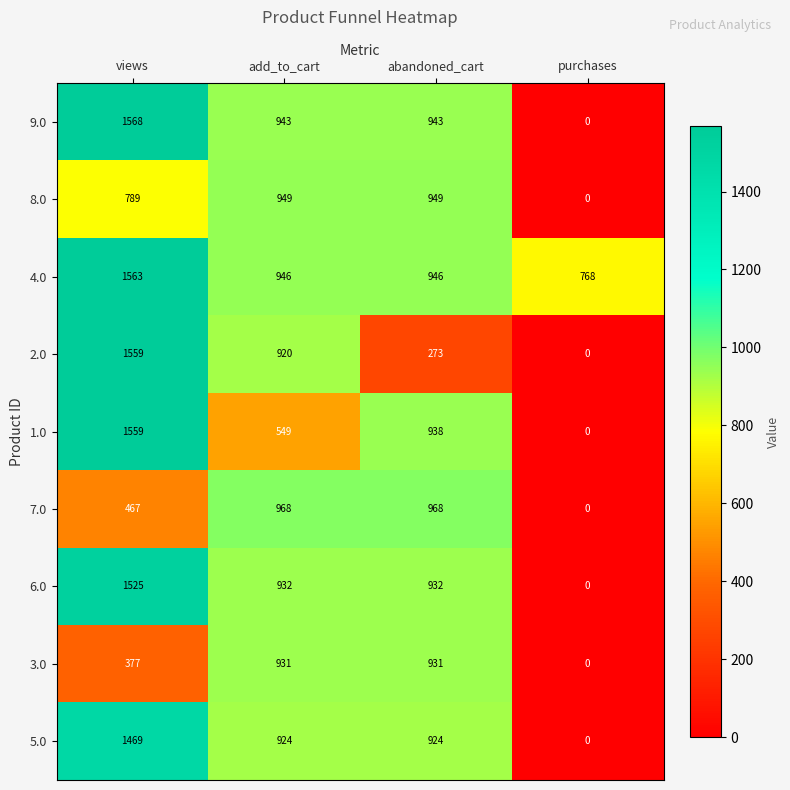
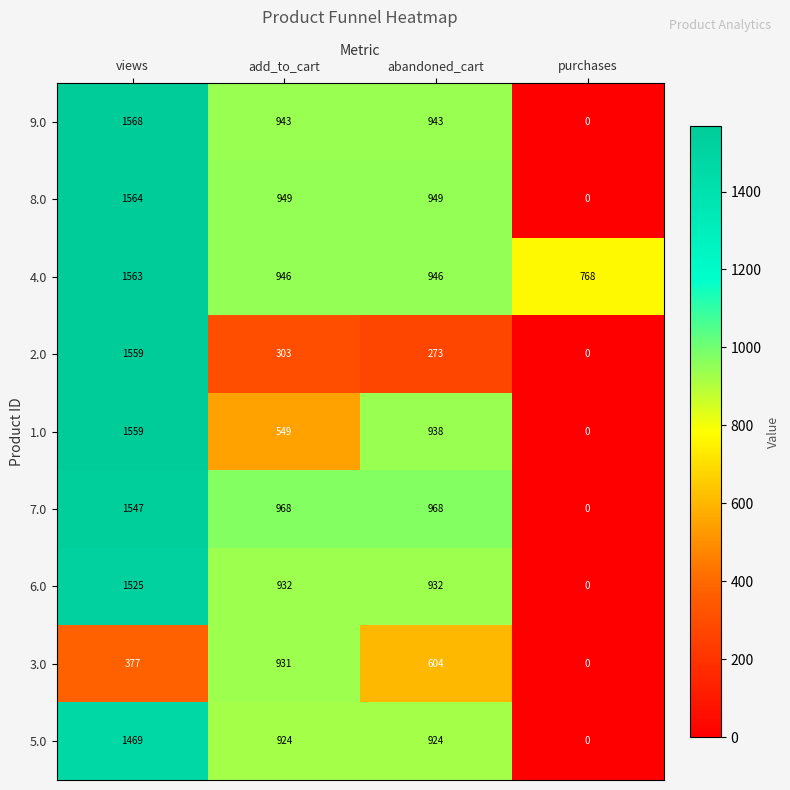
  {
    "9.0": {
      "views": 1568,
      "add_to_cart": 943,
      "abandoned_cart": 943,
      "purchases": 0
    },
    "8.0": {
-     "views": 789,
+     "views": 1564,
      "add_to_cart": 949,
      "abandoned_cart": 949,
      "purchases": 0
    },
    "4.0": {
      "views": 1563,
      "add_to_cart": 946,
      "abandoned_cart": 946,
      "purchases": 768
    },
    "2.0": {
      "views": 1559,
-     "add_to_cart": 920,
+     "add_to_cart": 303,
      "abandoned_cart": 273,
      "purchases": 0
    },
    "1.0": {
      "views": 1559,
      "add_to_cart": 549,
      "abandoned_cart": 938,
      "purchases": 0
    },
    "7.0": {
-     "views": 467,
+     "views": 1547,
      "add_to_cart": 968,
      "abandoned_cart": 968,
      "purchases": 0
    },
    "6.0": {
      "views": 1525,
      "add_to_cart": 932,
      "abandoned_cart": 932,
      "purchases": 0
    },
    "3.0": {
      "views": 377,
      "add_to_cart": 931,
-     "abandoned_cart": 931,
+     "abandoned_cart": 604,
      "purchases": 0
    },
    "5.0": {
      "views": 1469,
      "add_to_cart": 924,
      "abandoned_cart": 924,
      "purchases": 0
    }
  }
